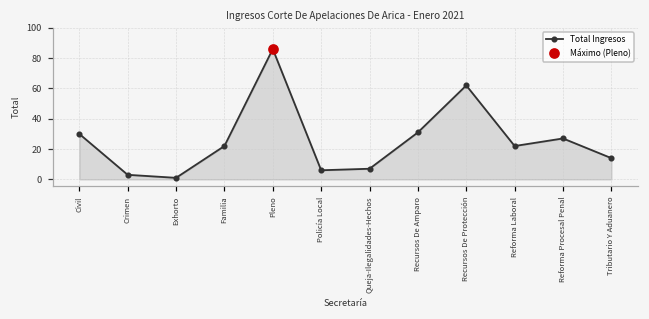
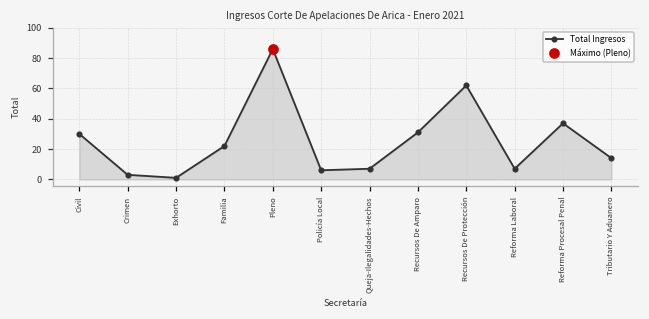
  {
    "Total Ingresos": {
      "Civil": 30,
      "Crimen": 3,
      "Exhorto": 1,
      "Familia": 22,
      "Policía Local": 6,
      "Queja-Ilegalidades-Hechos": 7,
      "Recursos De Amparo": 31,
      "Recursos De Protección": 62,
-     "Reforma Laboral": 22,
-     "Reforma Procesal Penal": 27,
+     "Reforma Laboral": 7,
+     "Reforma Procesal Penal": 37,
      "Tributario Y Aduanero": 14
    }
  }
